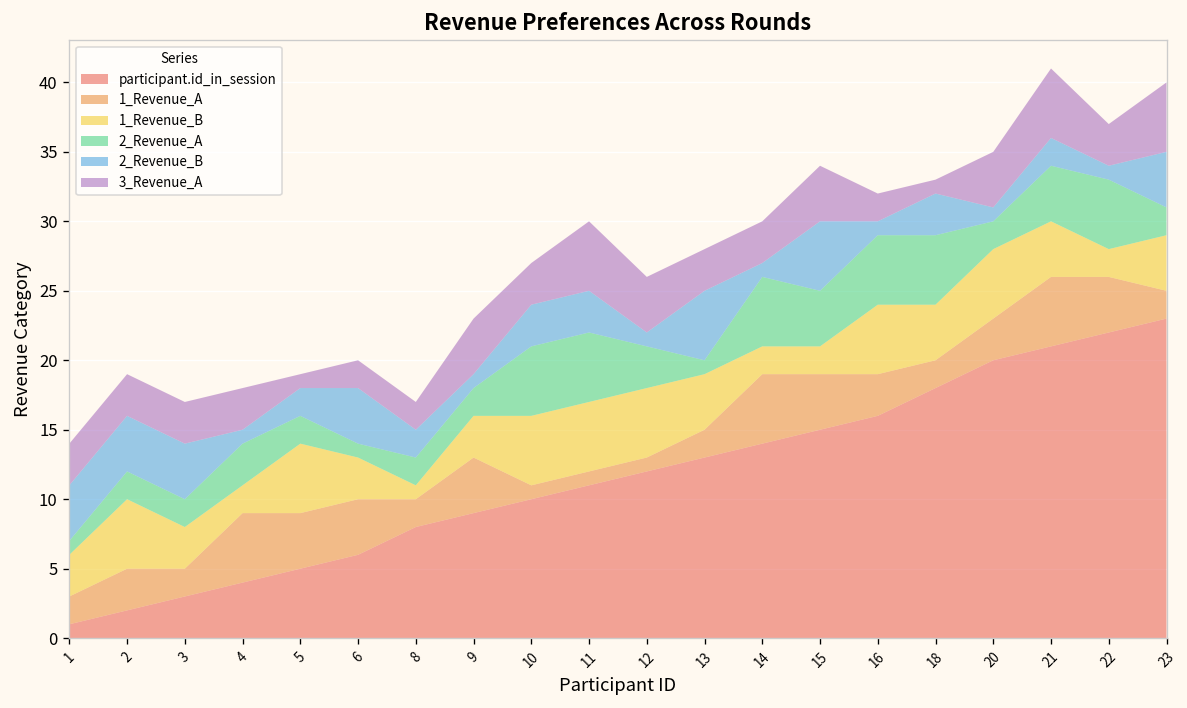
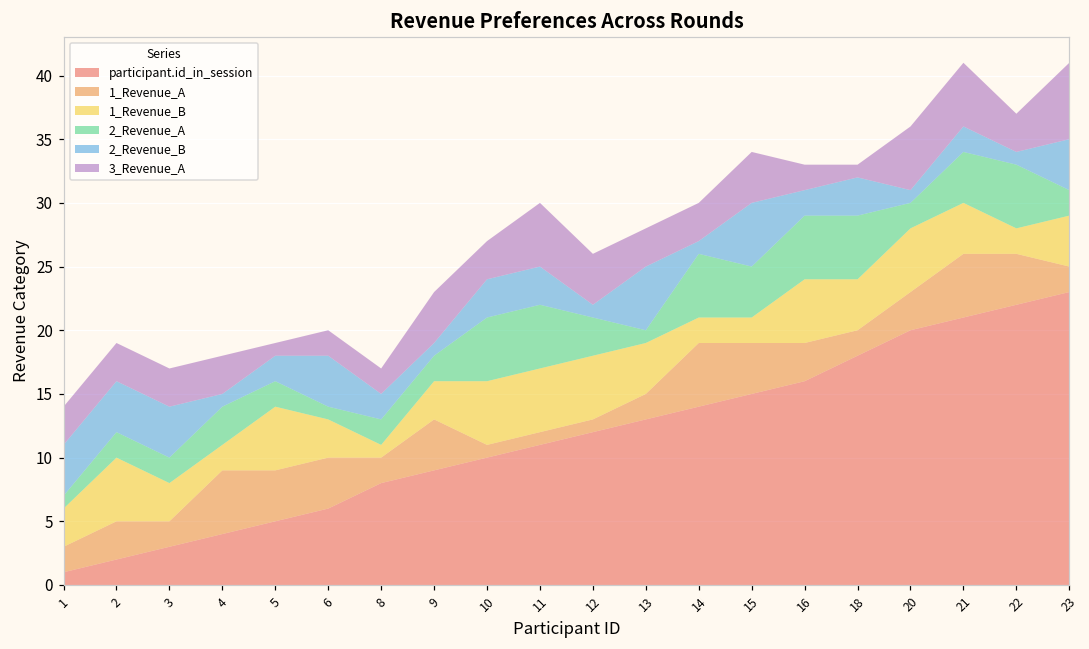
  {
    "2_Revenue_A": {
      "1": 1,
      "2": 2,
      "3": 2,
      "4": 3,
      "5": 2,
      "6": 1,
      "8": 2,
      "9": 2,
      "10": 5,
      "11": 5,
      "12": 3,
      "13": 1,
      "14": 5,
      "15": 4,
      "16": 5,
      "18": 5,
      "20": 2,
      "21": 4,
      "22": 5,
      "23": 2
    },
    "2_Revenue_B": {
      "1": 4,
      "2": 4,
      "3": 4,
      "4": 1,
      "5": 2,
      "6": 4,
      "8": 2,
      "9": 1,
      "10": 3,
      "11": 3,
      "12": 1,
      "13": 5,
      "14": 1,
      "15": 5,
-     "16": 1,
+     "16": 2,
      "18": 3,
      "20": 1,
      "21": 2,
      "22": 1,
      "23": 4
    },
    "3_Revenue_A": {
      "1": 3,
      "2": 3,
      "3": 3,
      "4": 3,
      "5": 1,
      "6": 2,
      "8": 2,
      "9": 4,
      "10": 3,
      "11": 5,
      "12": 4,
      "13": 3,
      "14": 3,
      "15": 4,
      "16": 2,
      "18": 1,
-     "20": 4,
+     "20": 5,
      "21": 5,
      "22": 3,
-     "23": 5
+     "23": 6
    }
  }
